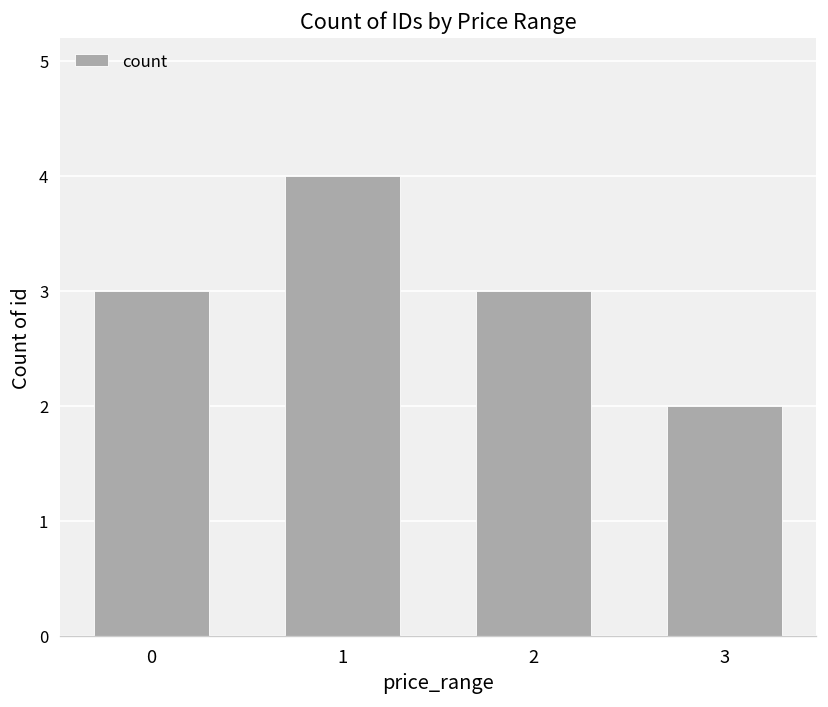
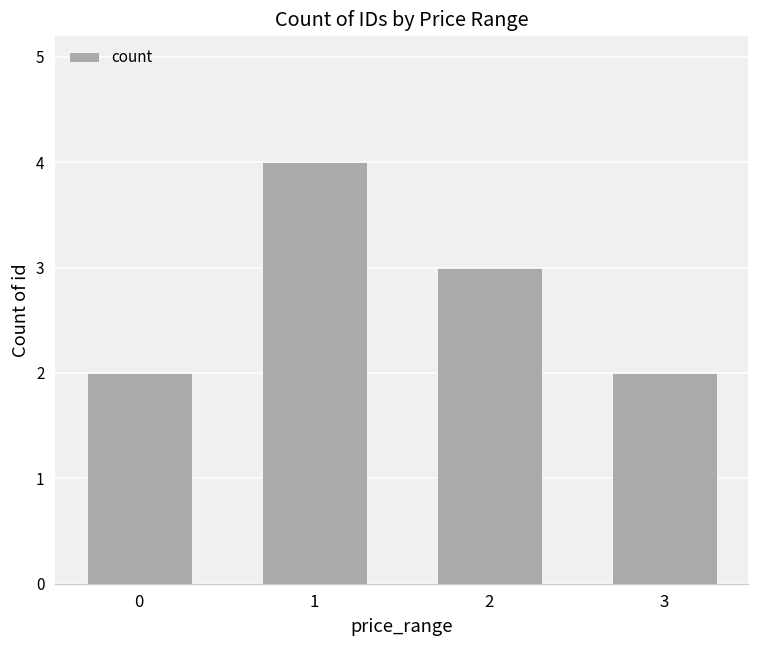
  {
-   "0": 3,
+   "0": 2,
    "1": 4,
    "2": 3,
    "3": 2
  }
